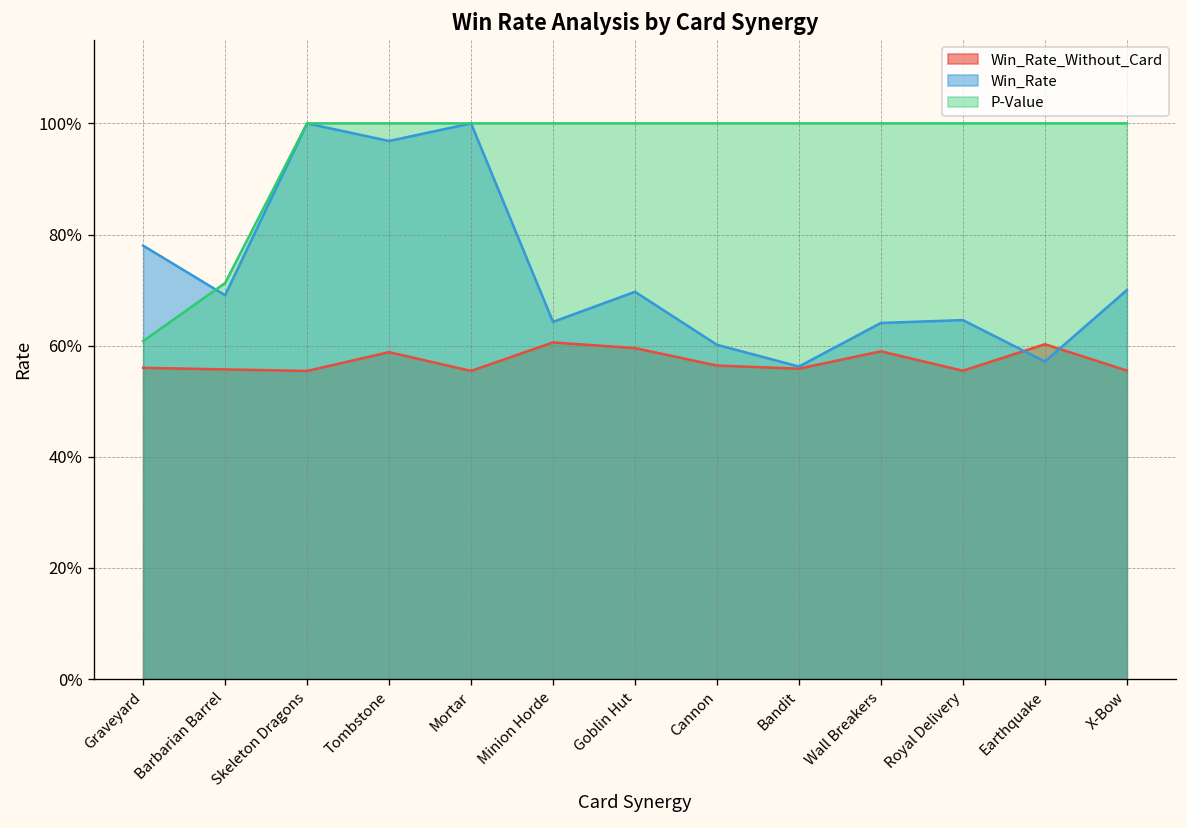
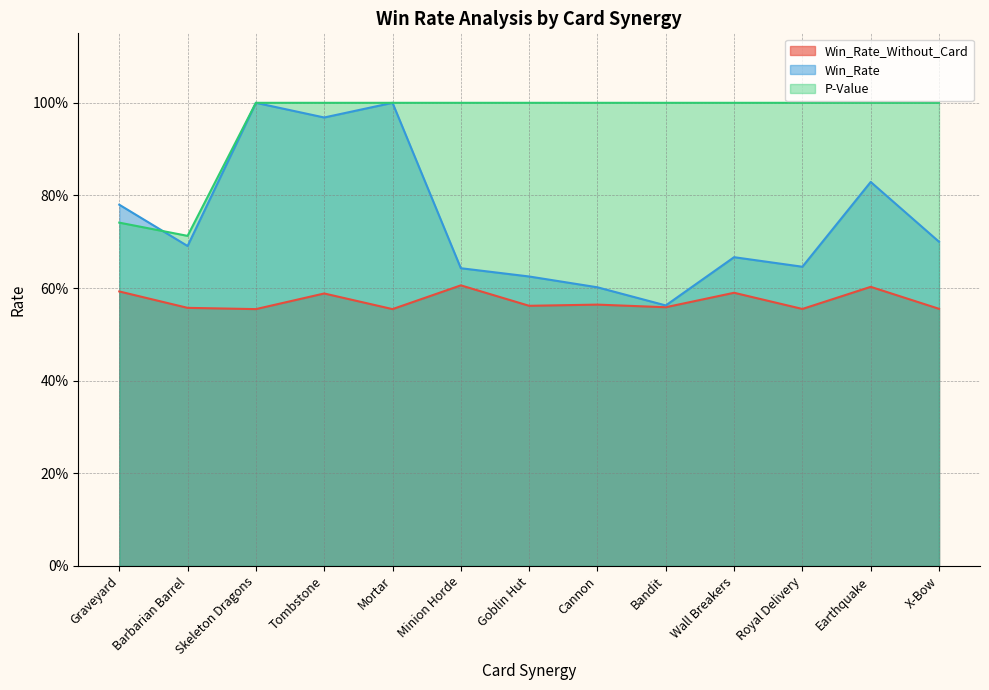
  {
    "Win_Rate_Without_Card": {
-     "Graveyard": "56%",
+     "Graveyard": "59%",
      "Barbarian Barrel": "56%",
      "Skeleton Dragons": "55%",
      "Tombstone": "59%",
      "Mortar": "55%",
      "Minion Horde": "61%",
-     "Goblin Hut": "60%",
+     "Goblin Hut": "56%",
      "Cannon": "56%",
      "Wall Breakers": "59%",
      "Royal Delivery": "55%",
      "Earthquake": "60%",
      "X-Bow": "56%"
    },
    "Win_Rate": {
      "Graveyard": "78%",
      "Barbarian Barrel": "69%",
      "Tombstone": "97%",
      "Minion Horde": "64%",
-     "Goblin Hut": "70%",
+     "Goblin Hut": "63%",
      "Cannon": "60%",
-     "Wall Breakers": "64%",
+     "Wall Breakers": "67%",
      "Royal Delivery": "65%",
-     "Earthquake": "57%",
+     "Earthquake": "83%",
      "X-Bow": "70%"
    },
    "P-Value": {
-     "Graveyard": "61%",
+     "Graveyard": "74%",
      "Barbarian Barrel": "71%",
      "Tombstone": "100%",
      "Minion Horde": "100%",
      "Goblin Hut": "100%",
      "Cannon": "100%",
      "Bandit": "100%",
      "Wall Breakers": "100%",
      "Royal Delivery": "100%",
      "Earthquake": "100%",
      "X-Bow": "100%"
    }
  }
